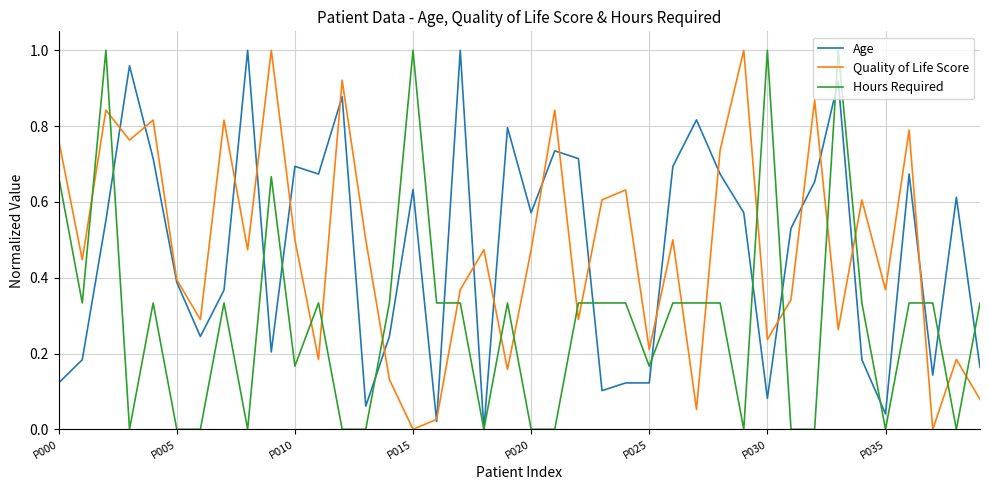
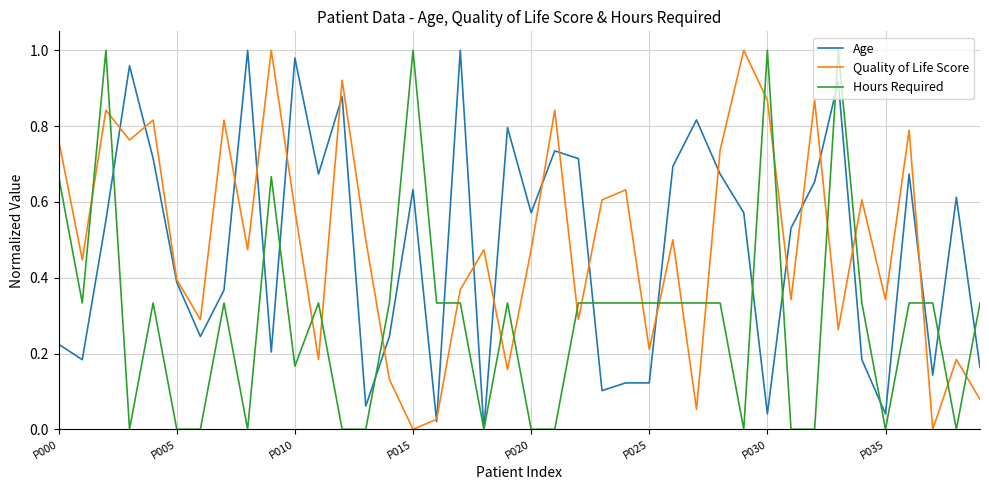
  {
    "Age": {
-     "P000": 0.12,
+     "P000": 0.22,
      "P005": 0.39,
-     "P010": 0.69,
+     "P010": 0.98,
      "P015": 0.63,
      "P020": 0.57,
      "P025": 0.12,
-     "P030": 0.08,
+     "P030": 0.04,
      "P035": 0.04
    },
    "Quality of Life Score": {
      "P000": 0.76,
      "P005": 0.39,
-     "P010": 0.50,
+     "P010": 0.58,
      "P015": 0.00,
      "P020": 0.47,
      "P025": 0.21,
-     "P030": 0.24,
-     "P035": 0.37
+     "P030": 0.87,
+     "P035": 0.34
    },
    "Hours Required": {
      "P000": 0.67,
      "P005": 0.00,
      "P010": 0.17,
      "P015": 1.00,
      "P020": 0.00,
-     "P025": 0.17,
+     "P025": 0.33,
      "P030": 1.00,
      "P035": 0.00
    }
  }
